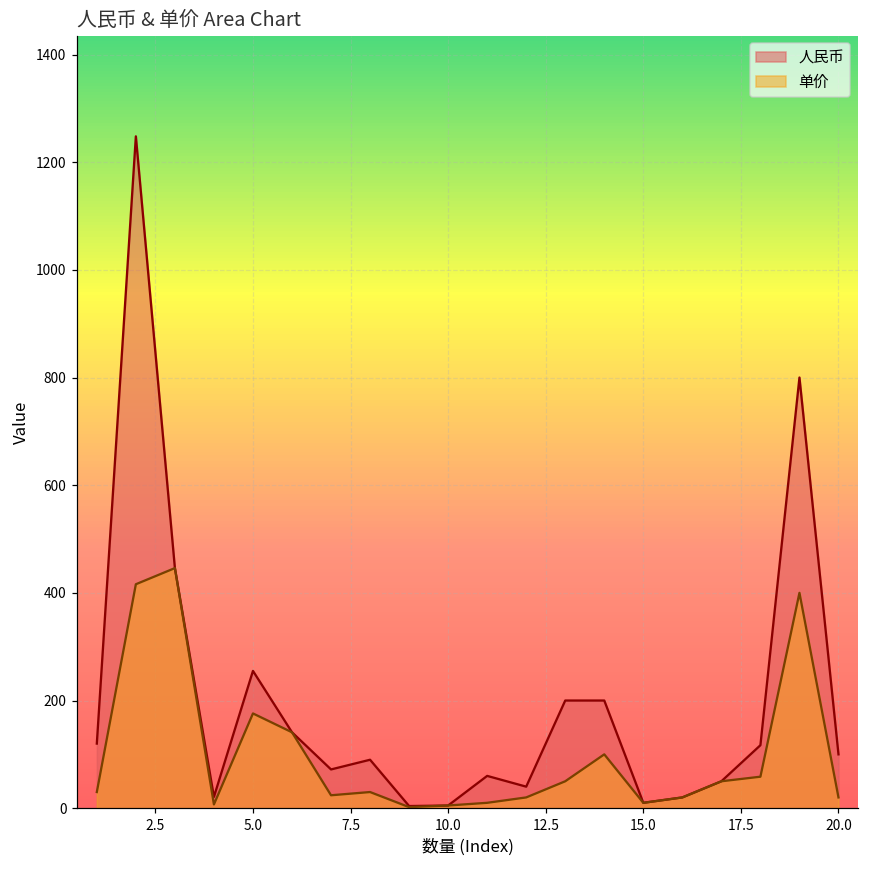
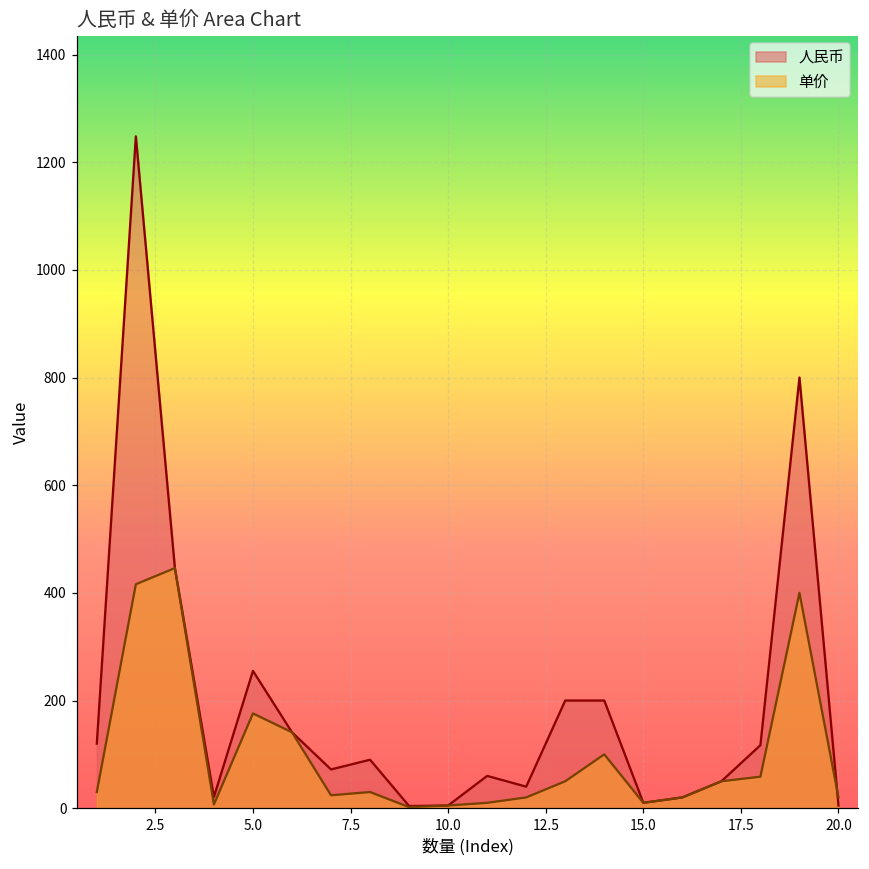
  {
    "人民币": {
      "5.0": 260,
-     "20.0": 100
+     "20.0": 10
    },
    "单价": {
      "5.0": 180,
      "20.0": 20
    }
  }
